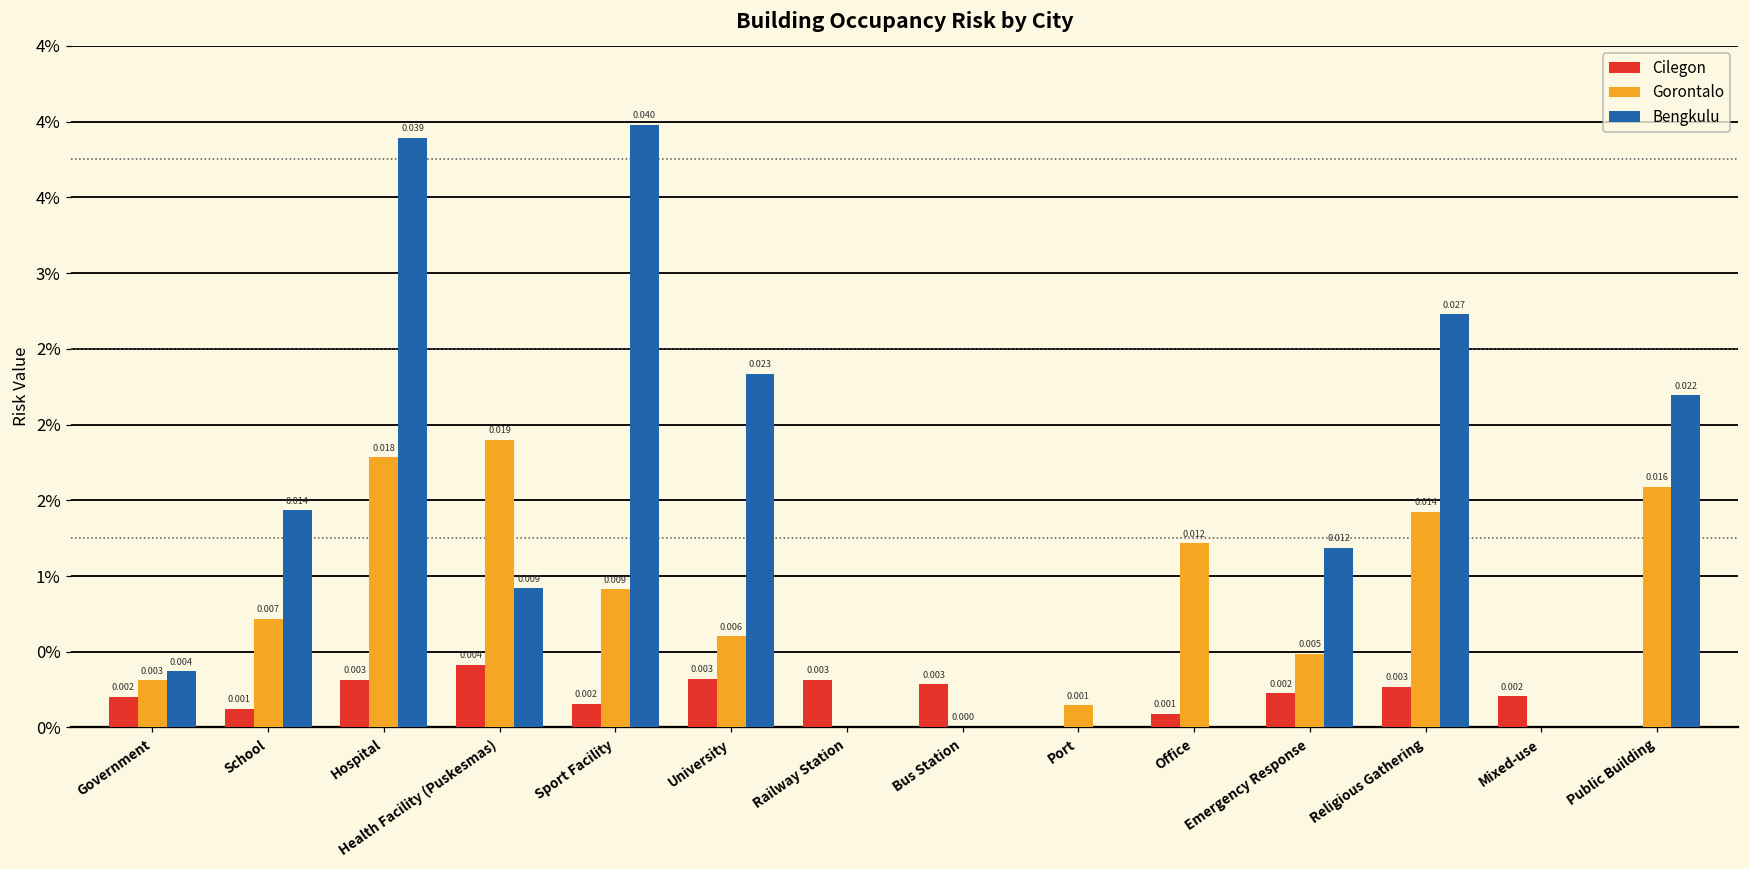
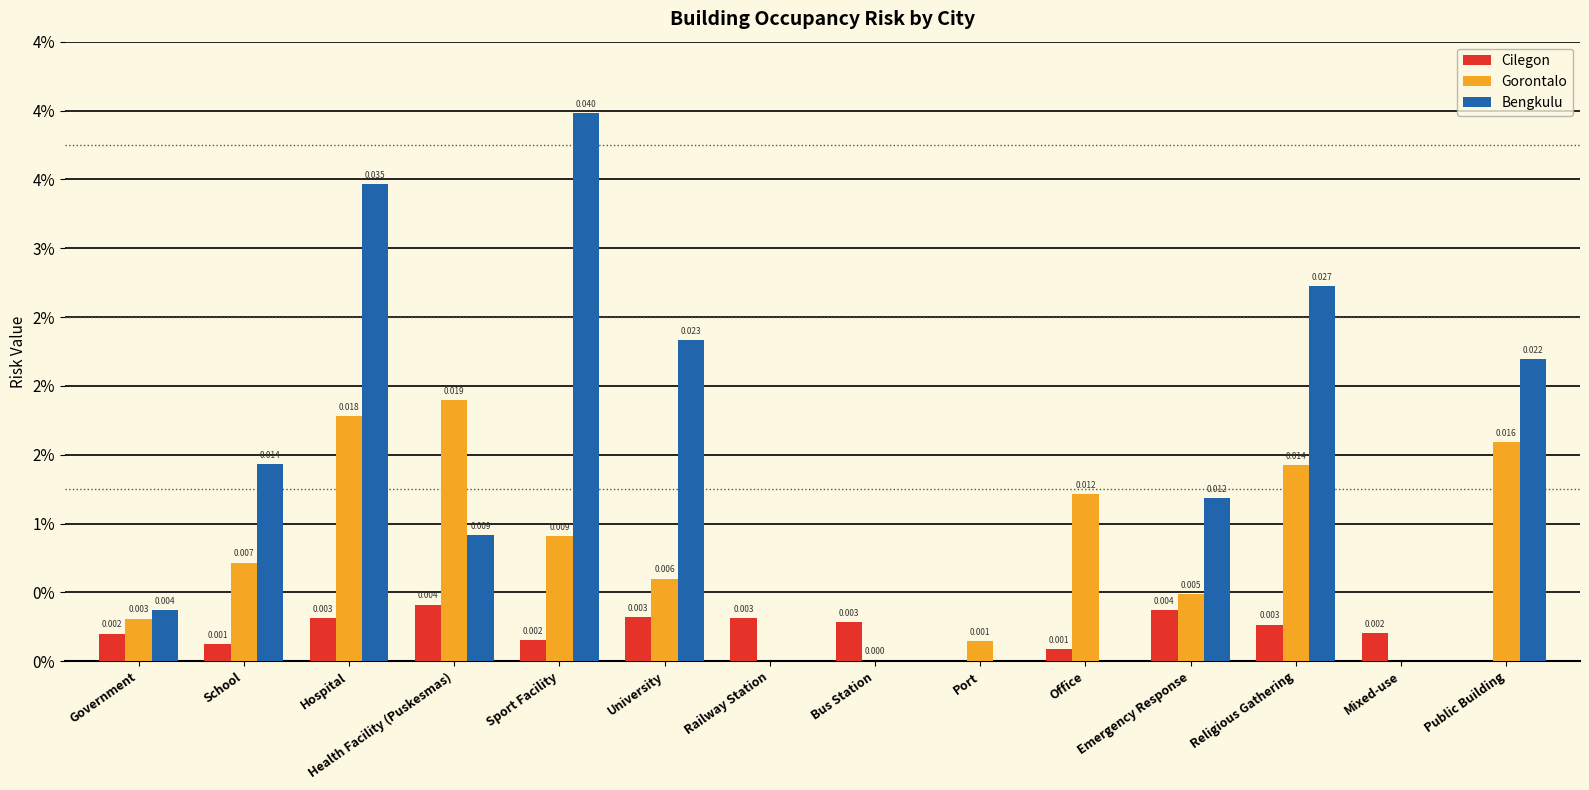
  {
    "Cilegon": {
      "Government": 0.002,
      "School": 0.001,
      "Hospital": 0.003,
      "Health Facility (Puskesmas)": 0.004,
      "Sport Facility": 0.002,
      "University": 0.003,
      "Railway Station": 0.003,
      "Bus Station": 0.003,
      "Office": 0.001,
-     "Emergency Response": 0.002,
+     "Emergency Response": 0.004,
      "Religious Gathering": 0.003,
      "Mixed-use": 0.002
    },
    "Gorontalo": {
      "Government": 0.003,
      "School": 0.007,
      "Hospital": 0.018,
      "Health Facility (Puskesmas)": 0.019,
      "Sport Facility": 0.009,
      "University": 0.006,
      "Bus Station": 0.000,
      "Port": 0.001,
      "Office": 0.012,
      "Emergency Response": 0.005,
      "Religious Gathering": 0.014,
      "Public Building": 0.016
    },
    "Bengkulu": {
      "Government": 0.004,
      "School": 0.014,
-     "Hospital": 0.039,
+     "Hospital": 0.035,
      "Health Facility (Puskesmas)": 0.009,
      "Sport Facility": 0.040,
      "University": 0.023,
      "Emergency Response": 0.012,
      "Religious Gathering": 0.027,
      "Public Building": 0.022
    }
  }
